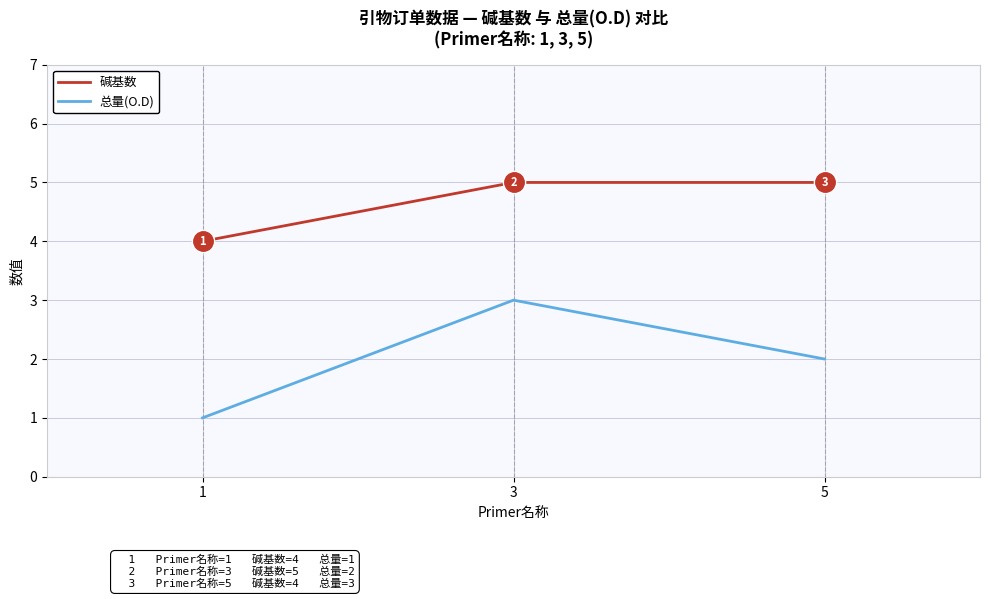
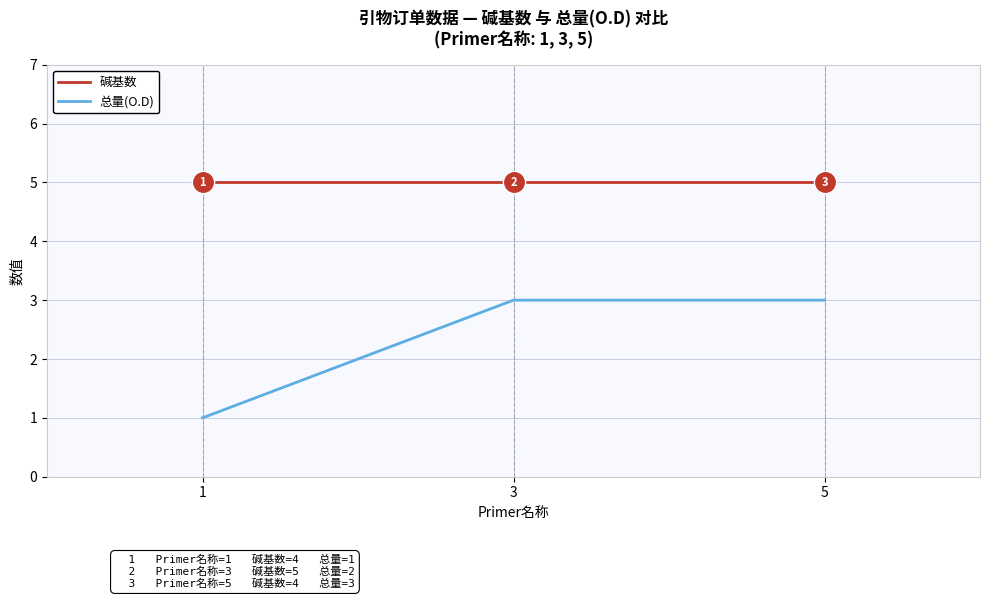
  {
    "碱基数": {
-     "1": 4
+     "1": 5
    },
    "总量(O.D)": {
      "1": 1,
      "3": 3,
-     "5": 2
+     "5": 3
    }
  }
